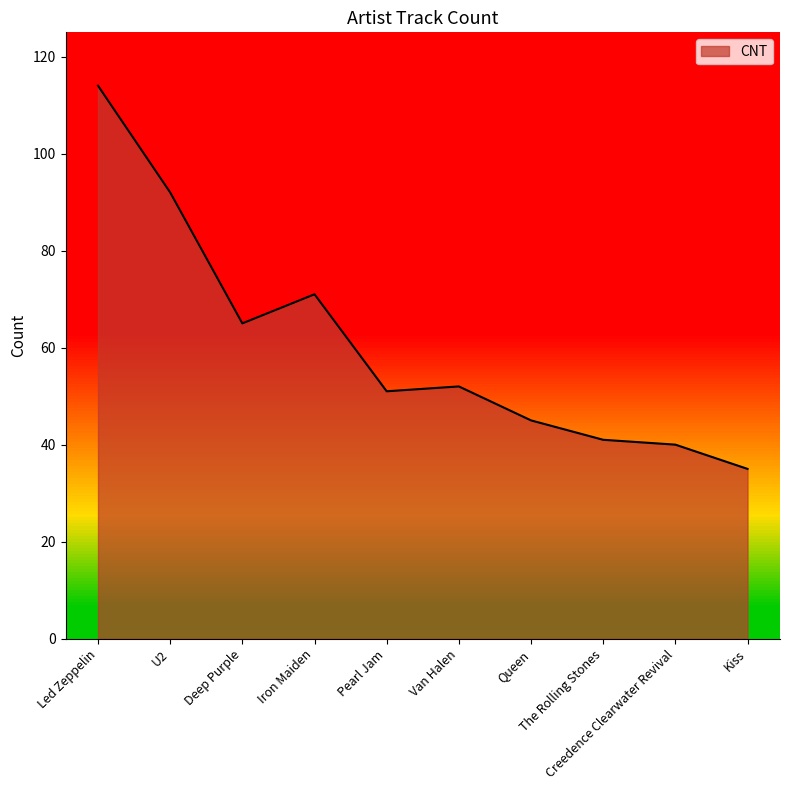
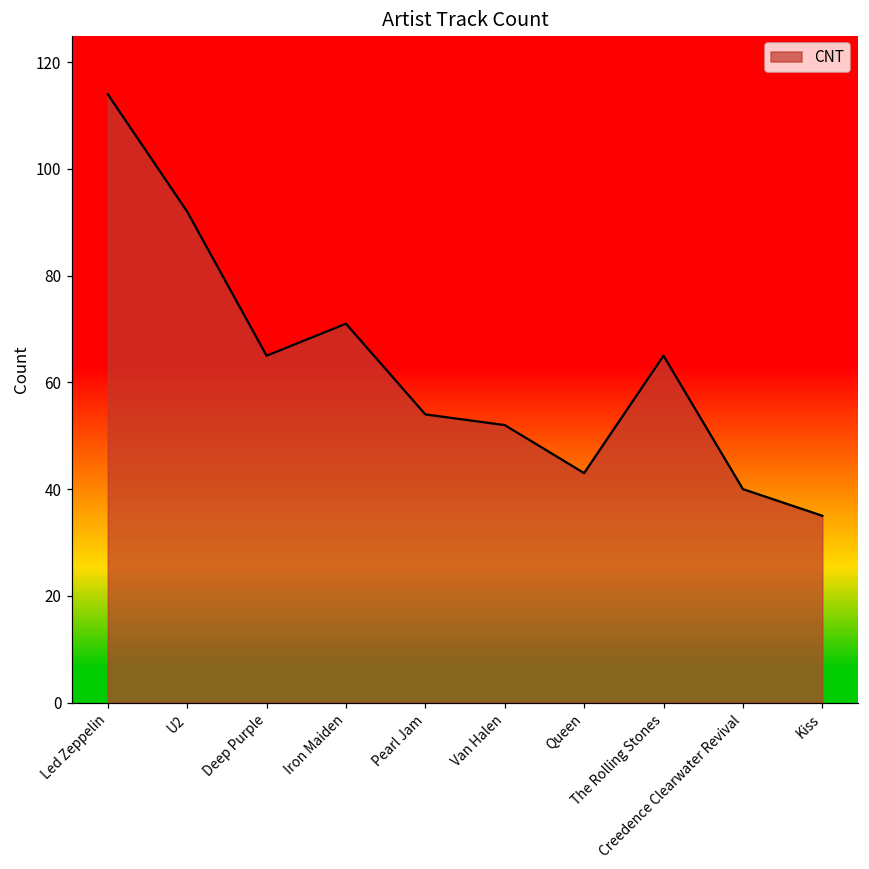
  {
    "Led Zeppelin": 114,
    "U2": 92,
    "Deep Purple": 65,
    "Iron Maiden": 71,
-   "Pearl Jam": 51,
+   "Pearl Jam": 54,
    "Van Halen": 52,
-   "Queen": 45,
-   "The Rolling Stones": 41,
+   "Queen": 43,
+   "The Rolling Stones": 65,
    "Creedence Clearwater Revival": 40,
    "Kiss": 35
  }
